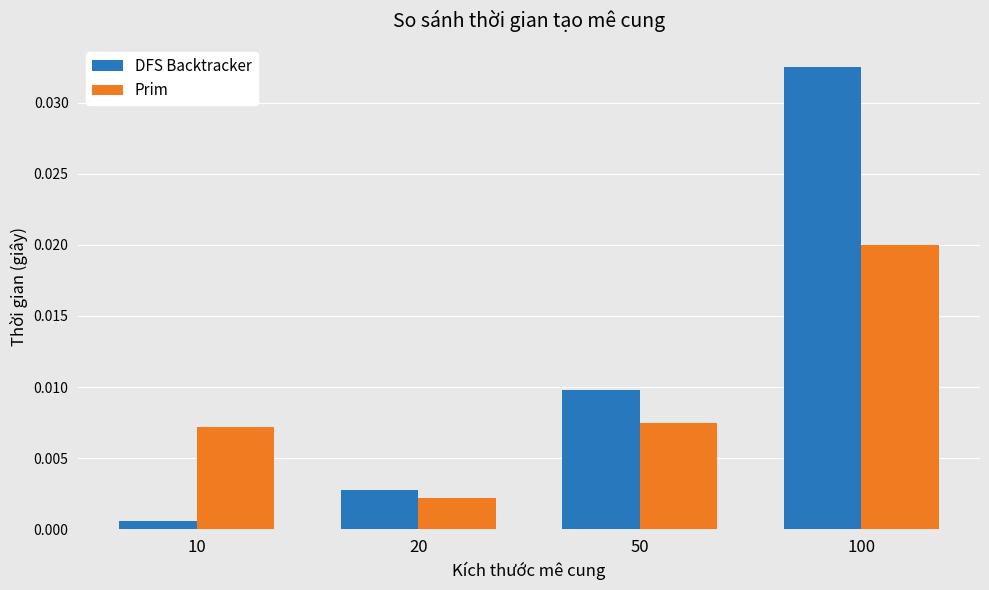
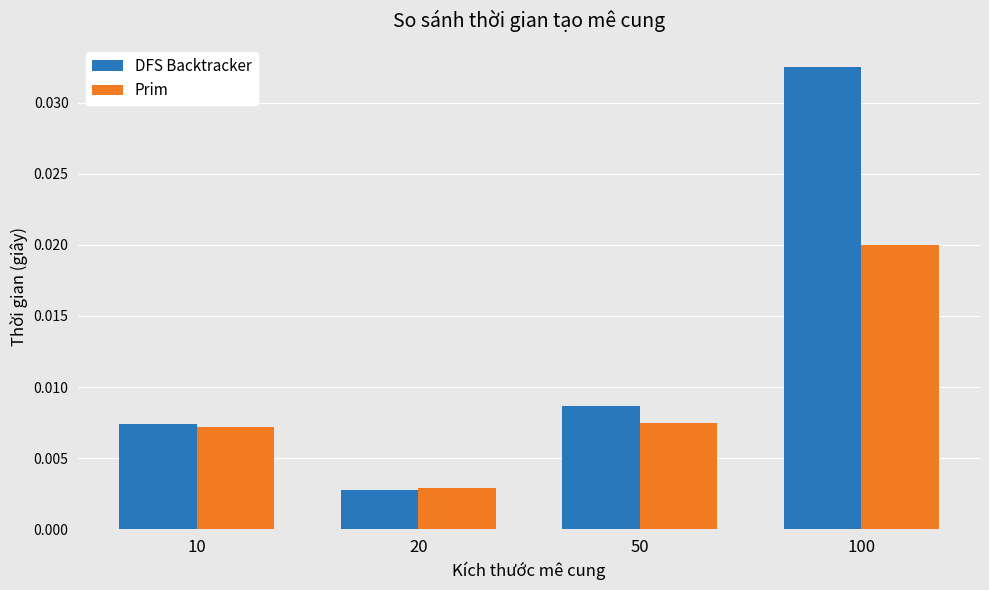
  {
    "DFS Backtracker": {
-     "10": 0.0006,
+     "10": 0.0074,
      "20": 0.0028,
-     "50": 0.0098,
+     "50": 0.0087,
      "100": 0.0325
    },
    "Prim": {
      "10": 0.0072,
-     "20": 0.0022,
+     "20": 0.0029,
      "50": 0.0075,
      "100": 0.0200
    }
  }
